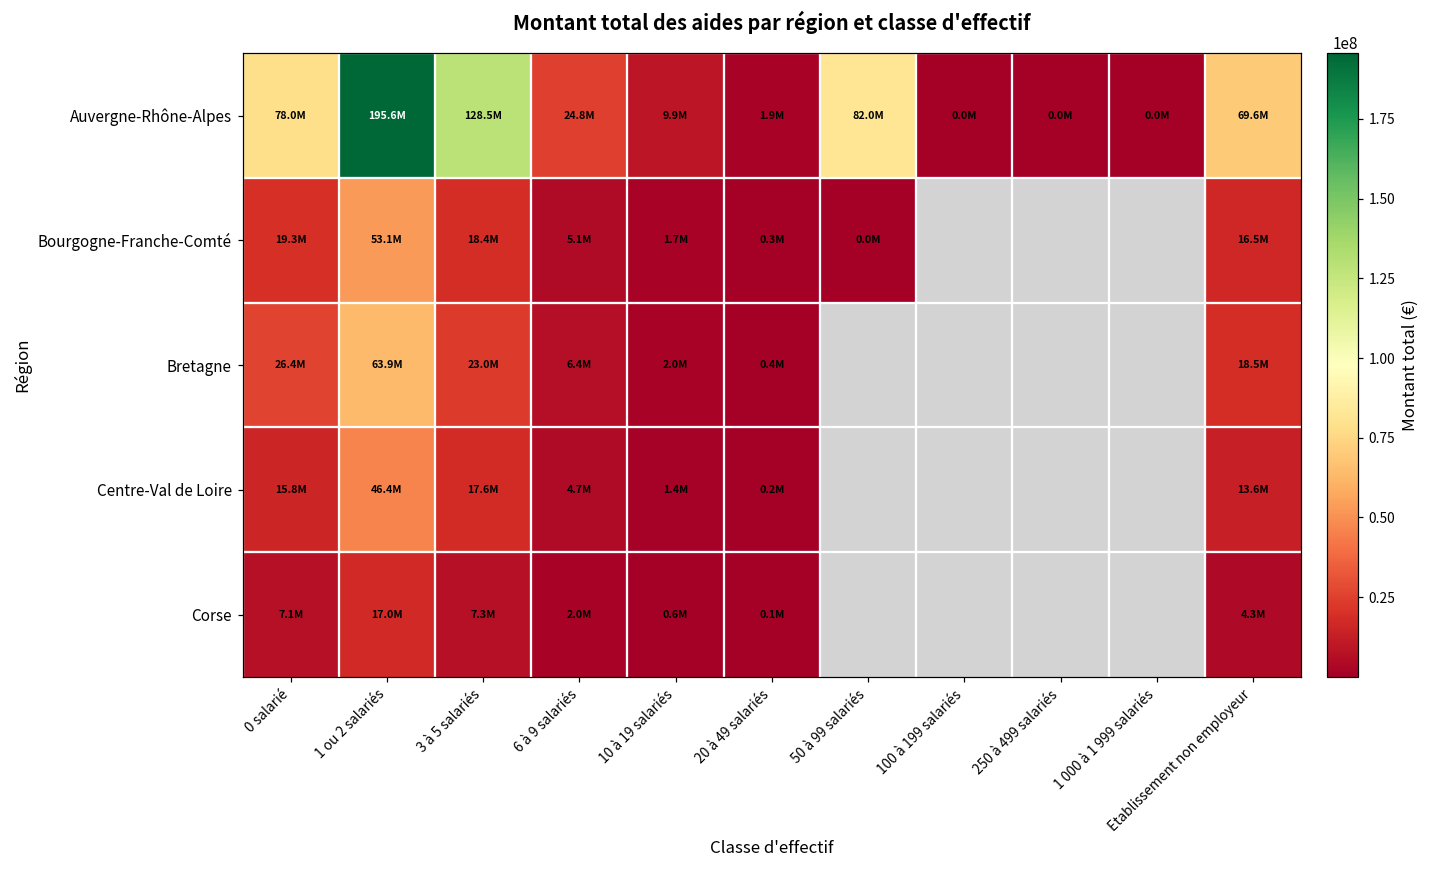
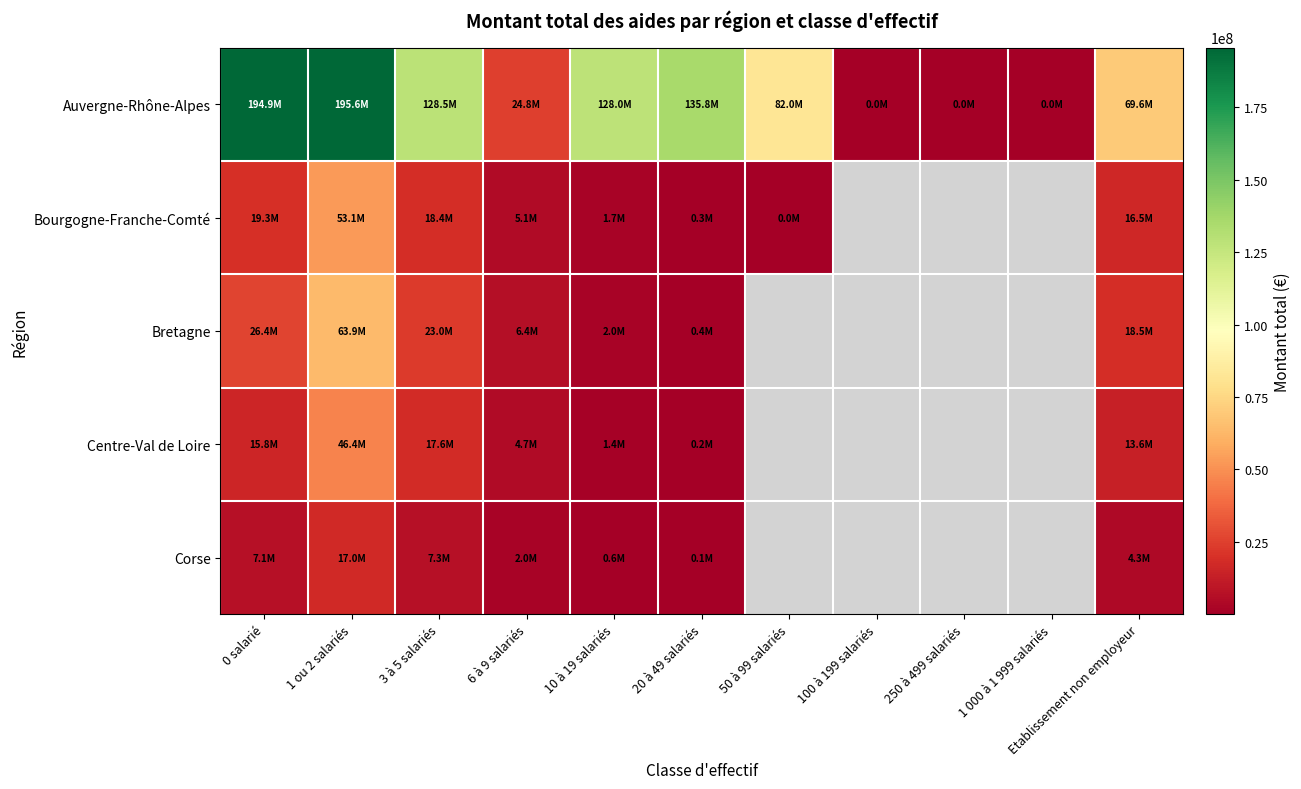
  {
    "Auvergne-Rhône-Alpes": {
-     "0 salarié": "78.0M",
+     "0 salarié": "194.9M",
      "1 ou 2 salariés": "195.6M",
      "3 à 5 salariés": "128.5M",
      "6 à 9 salariés": "24.8M",
-     "10 à 19 salariés": "9.9M",
-     "20 à 49 salariés": "1.9M",
+     "10 à 19 salariés": "128.0M",
+     "20 à 49 salariés": "135.8M",
      "50 à 99 salariés": "82.0M",
      "100 à 199 salariés": "0.0M",
      "250 à 499 salariés": "0.0M",
      "1 000 à 1 999 salariés": "0.0M",
      "Etablissement non employeur": "69.6M"
    },
    "Bourgogne-Franche-Comté": {
      "0 salarié": "19.3M",
      "1 ou 2 salariés": "53.1M",
      "3 à 5 salariés": "18.4M",
      "6 à 9 salariés": "5.1M",
      "10 à 19 salariés": "1.7M",
      "20 à 49 salariés": "0.3M",
      "50 à 99 salariés": "0.0M",
      "Etablissement non employeur": "16.5M"
    },
    "Bretagne": {
      "0 salarié": "26.4M",
      "1 ou 2 salariés": "63.9M",
      "3 à 5 salariés": "23.0M",
      "6 à 9 salariés": "6.4M",
      "10 à 19 salariés": "2.0M",
      "20 à 49 salariés": "0.4M",
      "Etablissement non employeur": "18.5M"
    },
    "Centre-Val de Loire": {
      "0 salarié": "15.8M",
      "1 ou 2 salariés": "46.4M",
      "3 à 5 salariés": "17.6M",
      "6 à 9 salariés": "4.7M",
      "10 à 19 salariés": "1.4M",
      "20 à 49 salariés": "0.2M",
      "Etablissement non employeur": "13.6M"
    },
    "Corse": {
      "0 salarié": "7.1M",
      "1 ou 2 salariés": "17.0M",
      "3 à 5 salariés": "7.3M",
      "6 à 9 salariés": "2.0M",
      "10 à 19 salariés": "0.6M",
      "20 à 49 salariés": "0.1M",
      "Etablissement non employeur": "4.3M"
    }
  }
